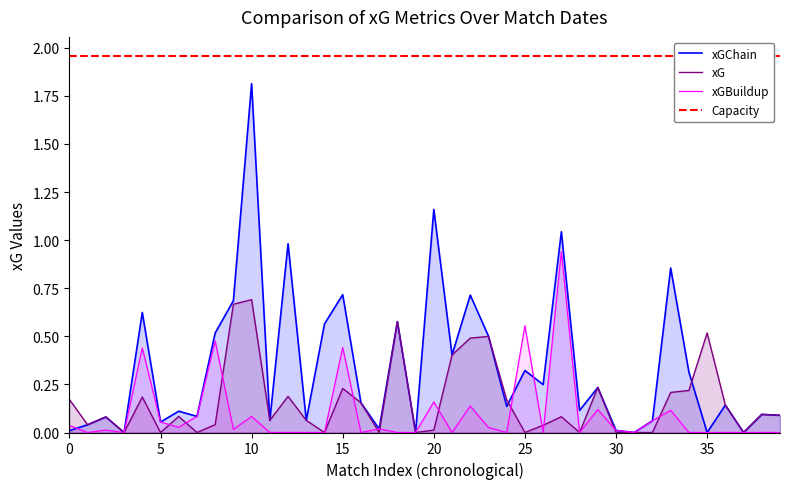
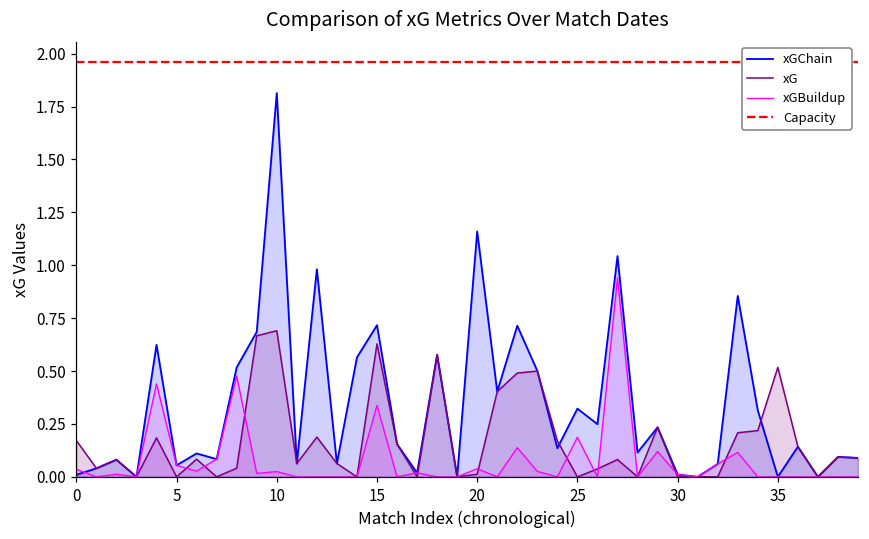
  {
    "xGChain": {
      "0": 0.01,
      "10": 1.81,
      "15": 0.72,
      "20": 1.16,
      "25": 0.32
    },
    "xG": {
      "0": 0.17,
      "5": 0.00,
      "10": 0.69,
-     "15": 0.23,
+     "15": 0.63,
      "20": 0.01,
      "25": 0.00,
      "35": 0.52
    },
    "xGBuildup": {
      "0": 0.04,
-     "10": 0.08,
-     "15": 0.44,
-     "20": 0.16,
-     "25": 0.56
+     "10": 0.02,
+     "15": 0.34,
+     "20": 0.04,
+     "25": 0.19
    }
  }
